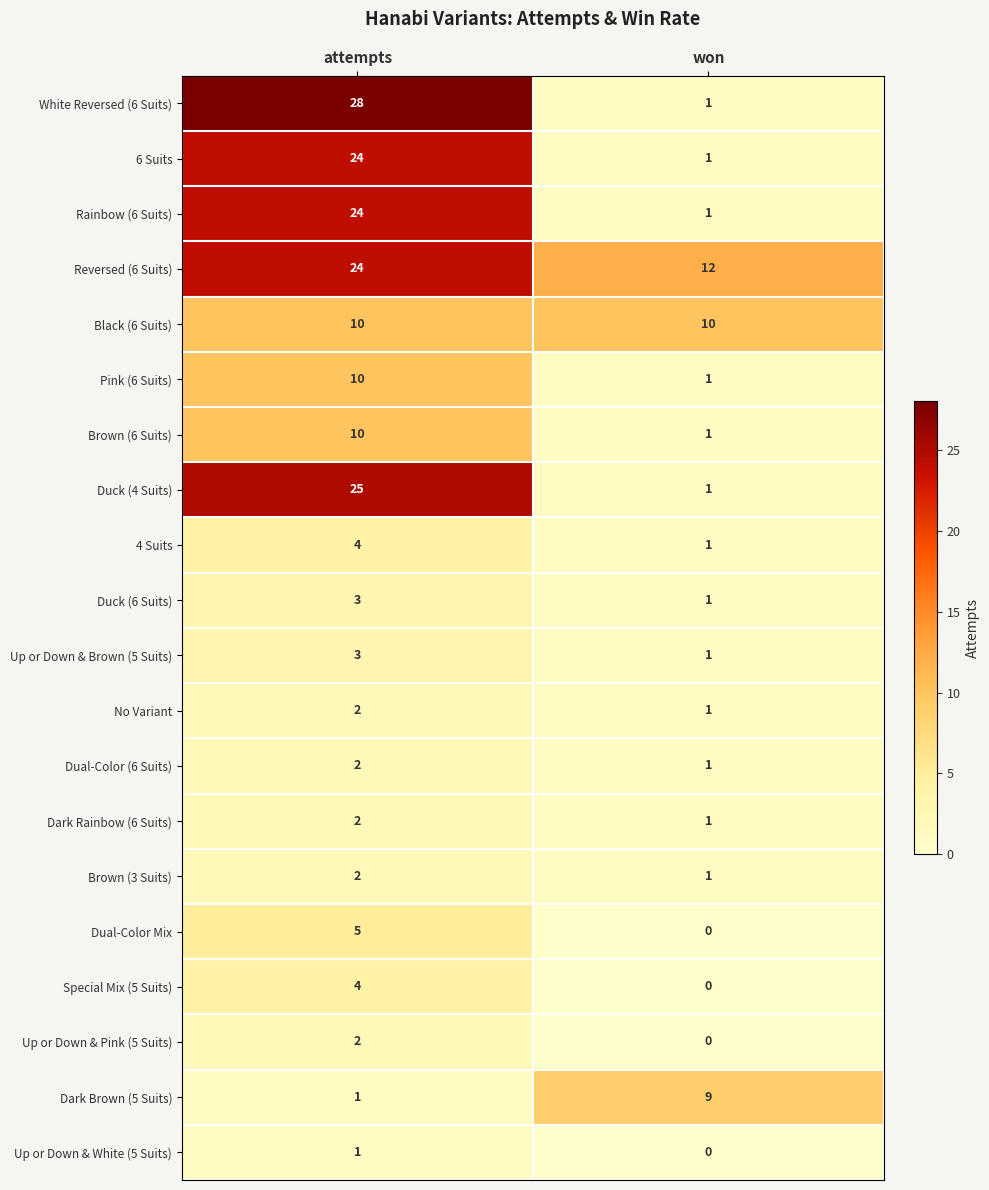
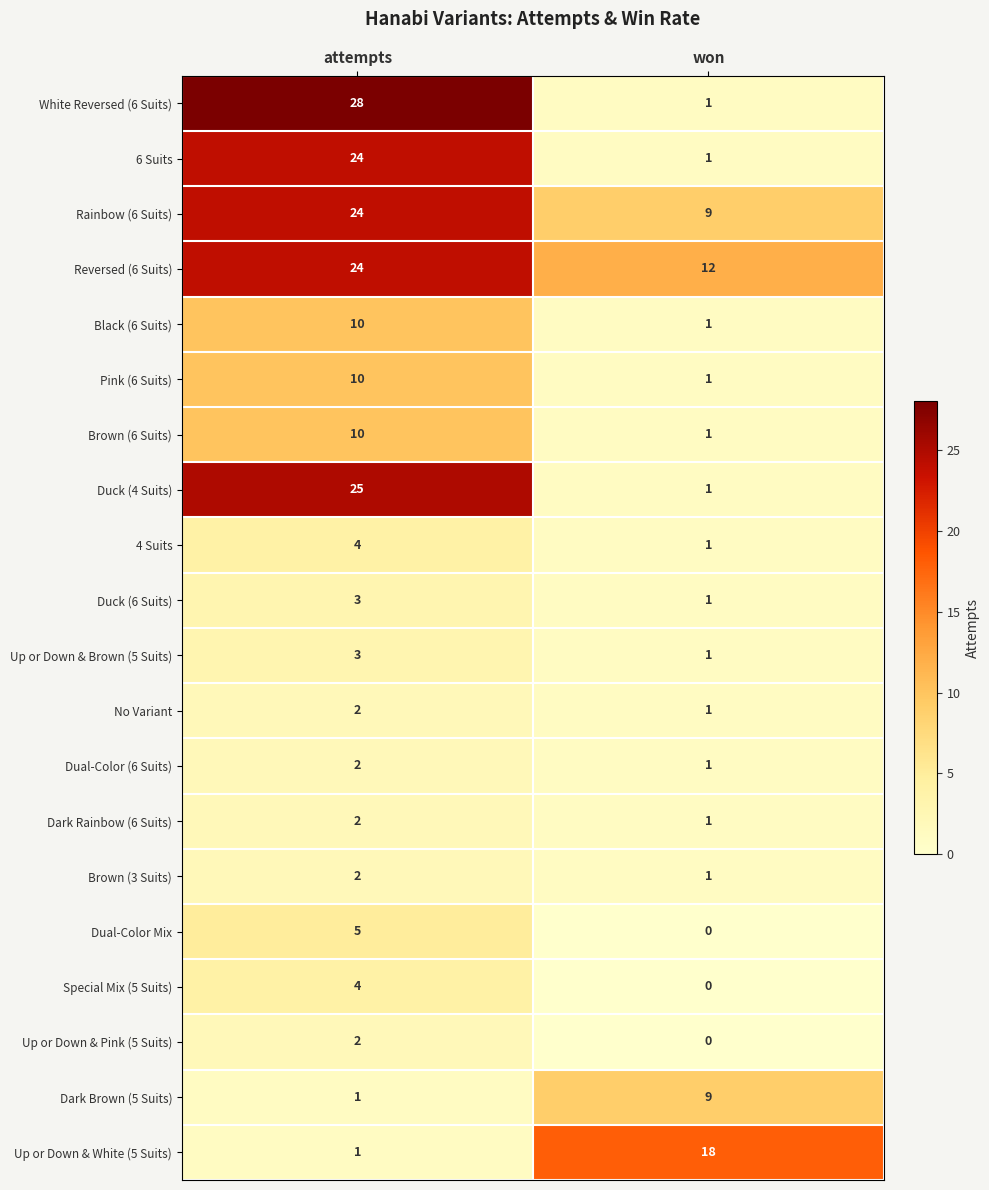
  {
    "White Reversed (6 Suits)": {
      "attempts": 28,
      "won": 1
    },
    "6 Suits": {
      "attempts": 24,
      "won": 1
    },
    "Rainbow (6 Suits)": {
      "attempts": 24,
-     "won": 1
+     "won": 9
    },
    "Reversed (6 Suits)": {
      "attempts": 24,
      "won": 12
    },
    "Black (6 Suits)": {
      "attempts": 10,
-     "won": 10
+     "won": 1
    },
    "Pink (6 Suits)": {
      "attempts": 10,
      "won": 1
    },
    "Brown (6 Suits)": {
      "attempts": 10,
      "won": 1
    },
    "Duck (4 Suits)": {
      "attempts": 25,
      "won": 1
    },
    "4 Suits": {
      "attempts": 4,
      "won": 1
    },
    "Duck (6 Suits)": {
      "attempts": 3,
      "won": 1
    },
    "Up or Down & Brown (5 Suits)": {
      "attempts": 3,
      "won": 1
    },
    "No Variant": {
      "attempts": 2,
      "won": 1
    },
    "Dual-Color (6 Suits)": {
      "attempts": 2,
      "won": 1
    },
    "Dark Rainbow (6 Suits)": {
      "attempts": 2,
      "won": 1
    },
    "Brown (3 Suits)": {
      "attempts": 2,
      "won": 1
    },
    "Dual-Color Mix": {
      "attempts": 5,
      "won": 0
    },
    "Special Mix (5 Suits)": {
      "attempts": 4,
      "won": 0
    },
    "Up or Down & Pink (5 Suits)": {
      "attempts": 2,
      "won": 0
    },
    "Dark Brown (5 Suits)": {
      "attempts": 1,
      "won": 9
    },
    "Up or Down & White (5 Suits)": {
      "attempts": 1,
-     "won": 0
+     "won": 18
    }
  }
